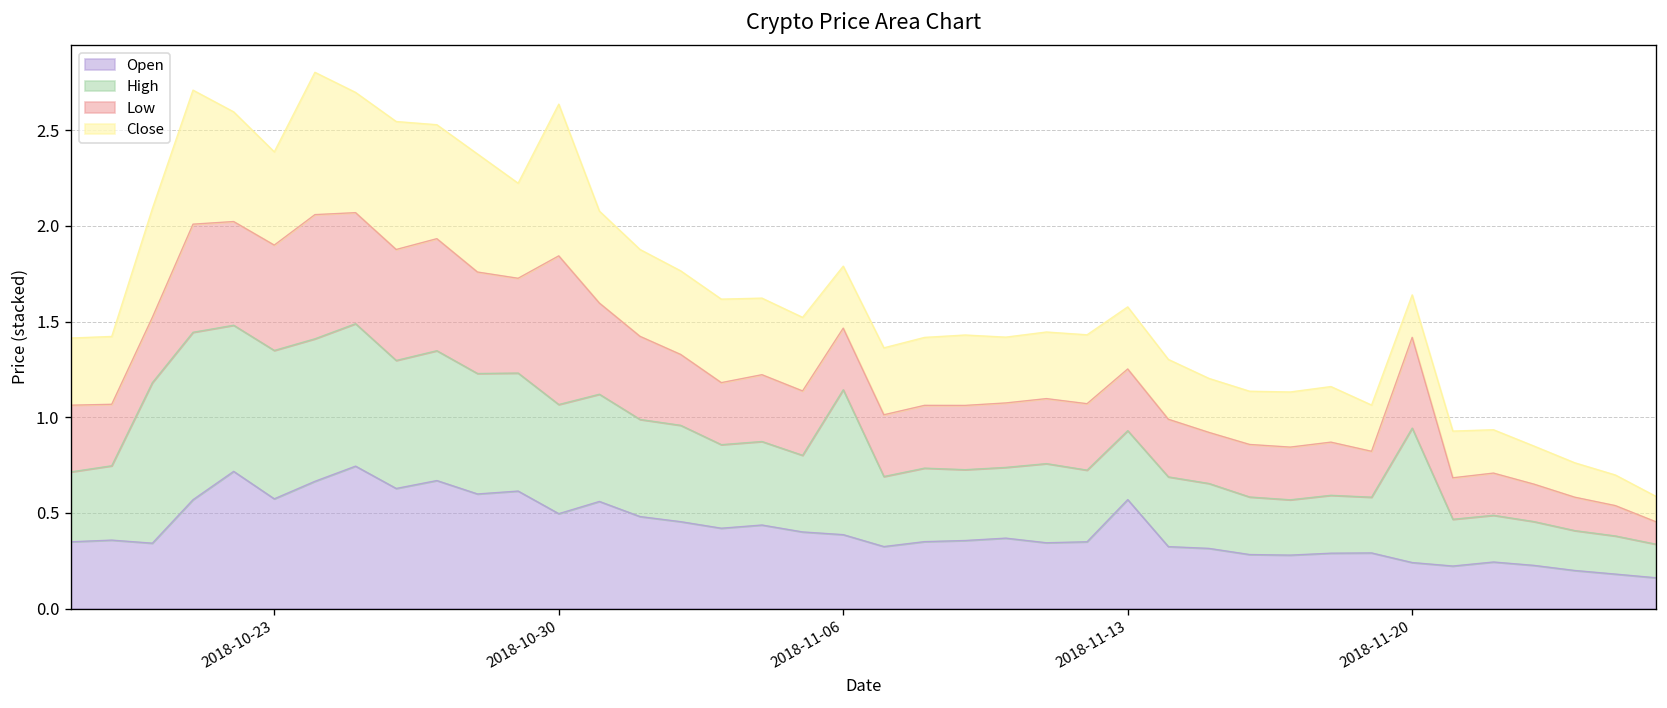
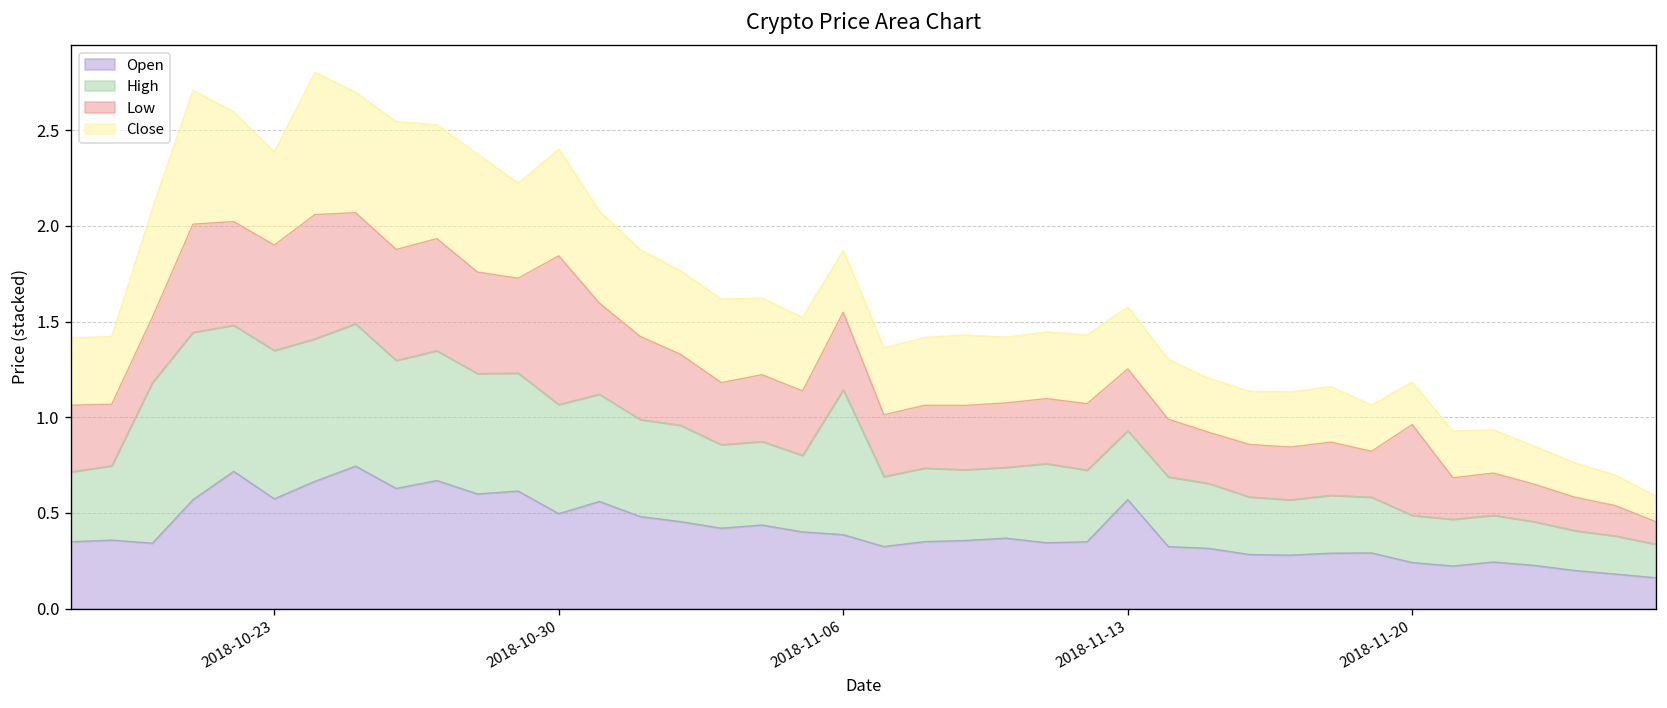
  {
    "Open": {
      "2018-10-23": 0.57,
      "2018-10-30": 0.50,
      "2018-11-06": 0.39,
      "2018-11-13": 0.57,
      "2018-11-20": 0.24
    },
    "High": {
      "2018-10-23": 0.78,
      "2018-10-30": 0.57,
      "2018-11-06": 0.76,
      "2018-11-13": 0.36,
-     "2018-11-20": 0.70
+     "2018-11-20": 0.25
    },
    "Low": {
      "2018-10-23": 0.55,
      "2018-10-30": 0.78,
-     "2018-11-06": 0.32,
+     "2018-11-06": 0.40,
      "2018-11-13": 0.32,
      "2018-11-20": 0.47
    },
    "Close": {
      "2018-10-23": 0.49,
-     "2018-10-30": 0.79,
+     "2018-10-30": 0.56,
      "2018-11-06": 0.32,
      "2018-11-13": 0.32,
      "2018-11-20": 0.22
    }
  }
